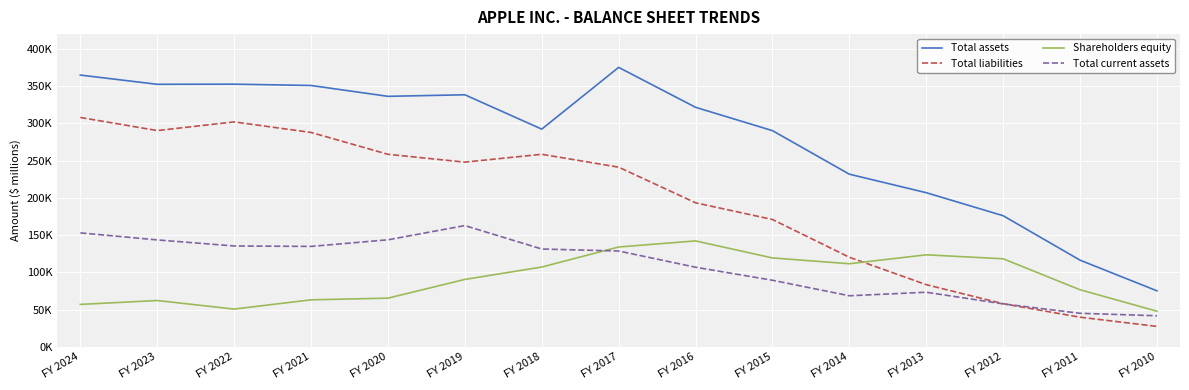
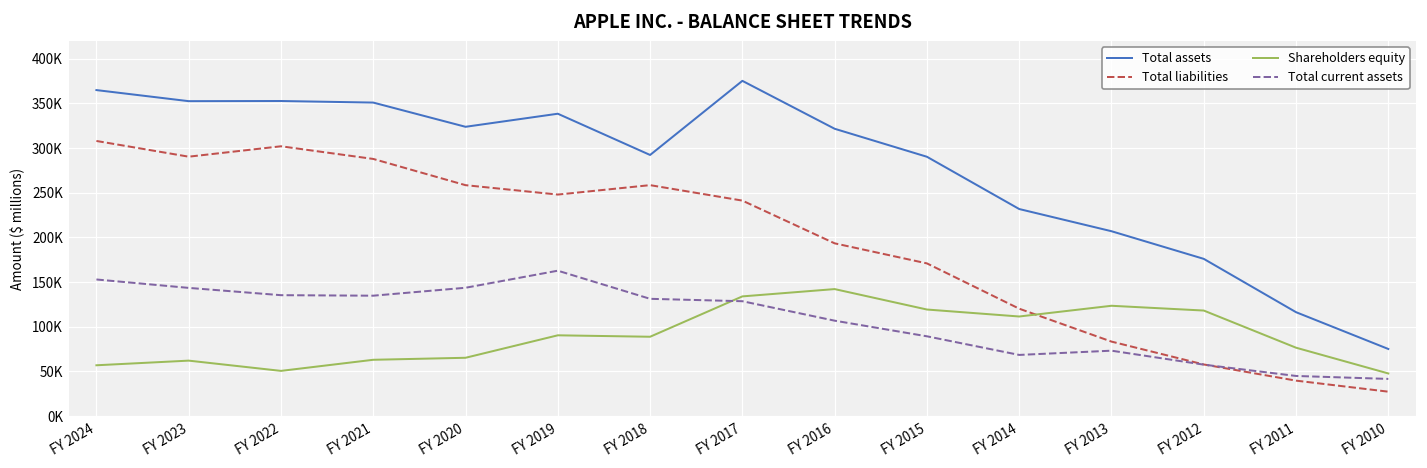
  {
    "Total assets": {
      "FY 2024": 360000,
      "FY 2023": 350000,
      "FY 2022": 350000,
      "FY 2021": 350000,
-     "FY 2020": 340000,
+     "FY 2020": 320000,
      "FY 2019": 340000,
      "FY 2018": 290000,
      "FY 2017": 380000,
      "FY 2016": 320000,
      "FY 2015": 290000,
      "FY 2014": 230000,
      "FY 2013": 210000,
      "FY 2012": 180000,
      "FY 2011": 120000,
      "FY 2010": 80000
    },
    "Total liabilities": {
      "FY 2024": 310000,
      "FY 2023": 290000,
      "FY 2022": 300000,
      "FY 2021": 290000,
      "FY 2020": 260000,
      "FY 2019": 250000,
      "FY 2018": 260000,
      "FY 2017": 240000,
      "FY 2016": 190000,
      "FY 2015": 170000,
      "FY 2014": 120000,
      "FY 2013": 80000,
      "FY 2011": 40000,
      "FY 2010": 30000
    },
    "Shareholders equity": {
      "FY 2024": 60000,
      "FY 2023": 60000,
      "FY 2022": 50000,
      "FY 2021": 60000,
      "FY 2020": 70000,
      "FY 2019": 90000,
-     "FY 2018": 110000,
+     "FY 2018": 90000,
      "FY 2017": 130000,
      "FY 2016": 140000,
      "FY 2015": 120000,
      "FY 2014": 110000,
      "FY 2013": 120000,
      "FY 2012": 120000,
      "FY 2011": 80000,
      "FY 2010": 50000
    },
    "Total current assets": {
      "FY 2024": 150000,
      "FY 2023": 140000,
      "FY 2022": 140000,
      "FY 2021": 130000,
      "FY 2020": 140000,
      "FY 2019": 160000,
      "FY 2018": 130000,
      "FY 2017": 130000,
      "FY 2016": 110000,
      "FY 2015": 90000,
      "FY 2014": 70000,
      "FY 2013": 70000,
      "FY 2011": 40000,
      "FY 2010": 40000
    }
  }
